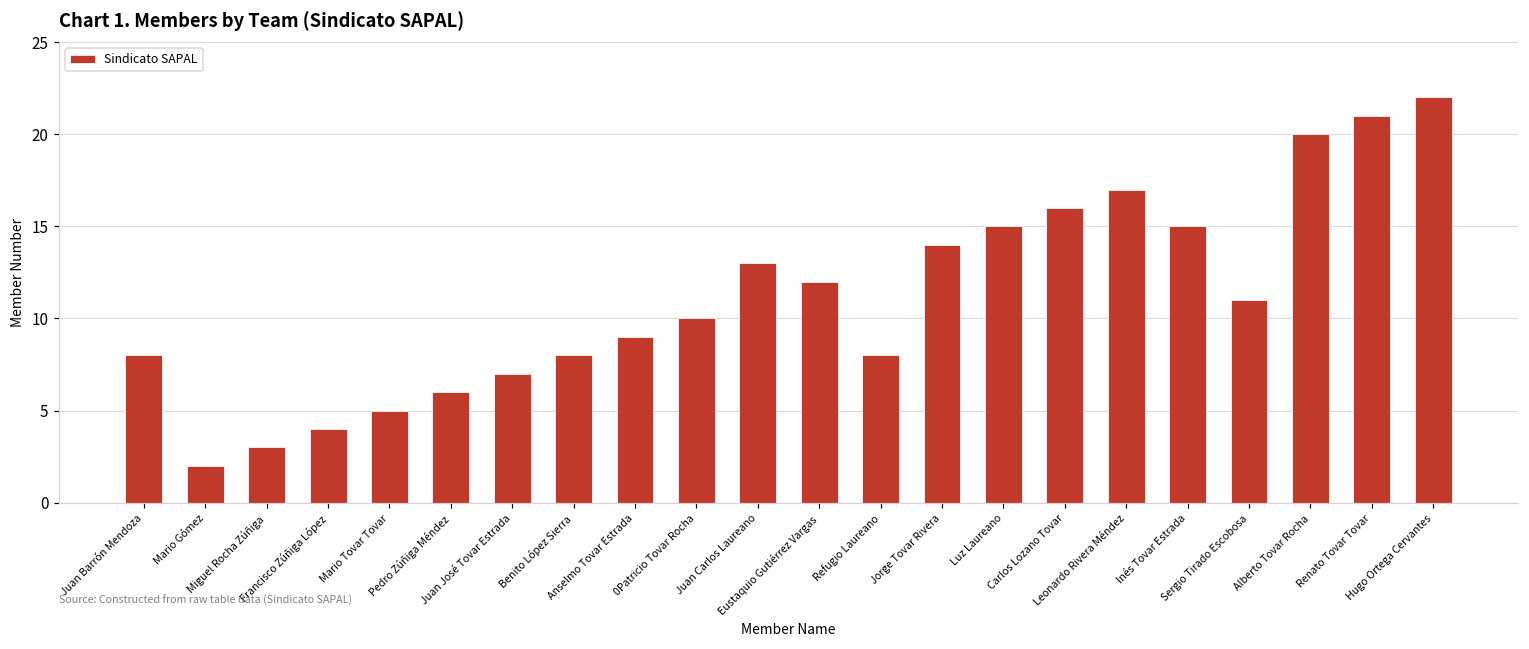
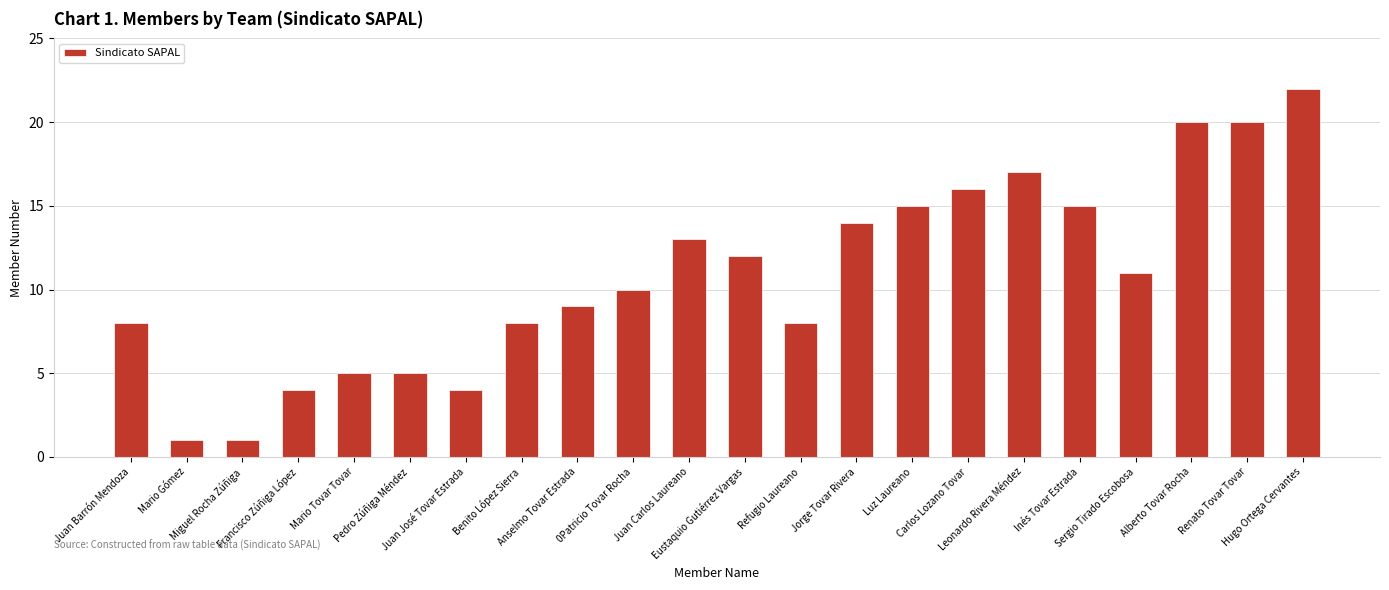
  {
    "Juan Barrón Mendoza": 8,
-   "Mario Gómez": 2,
-   "Miguel Rocha Zúñiga": 3,
+   "Mario Gómez": 1,
+   "Miguel Rocha Zúñiga": 1,
    "Francisco Zúñiga López": 4,
    "Mario Tovar Tovar": 5,
-   "Pedro Zúñiga Méndez": 6,
-   "Juan José Tovar Estrada": 7,
+   "Pedro Zúñiga Méndez": 5,
+   "Juan José Tovar Estrada": 4,
    "Benito López Sierra": 8,
    "Anselmo Tovar Estrada": 9,
    "0Patricio Tovar Rocha": 10,
    "Juan Carlos Laureano": 13,
    "Eustaquio Gutiérrez Vargas": 12,
    "Refugio Laureano": 8,
    "Jorge Tovar Rivera": 14,
    "Luz Laureano": 15,
    "Carlos Lozano Tovar": 16,
    "Leonardo Rivera Méndez": 17,
    "Inés Tovar Estrada": 15,
    "Sergio Tirado Escobosa": 11,
    "Alberto Tovar Rocha": 20,
-   "Renato Tovar Tovar": 21,
+   "Renato Tovar Tovar": 20,
    "Hugo Ortega Cervantes": 22
  }
